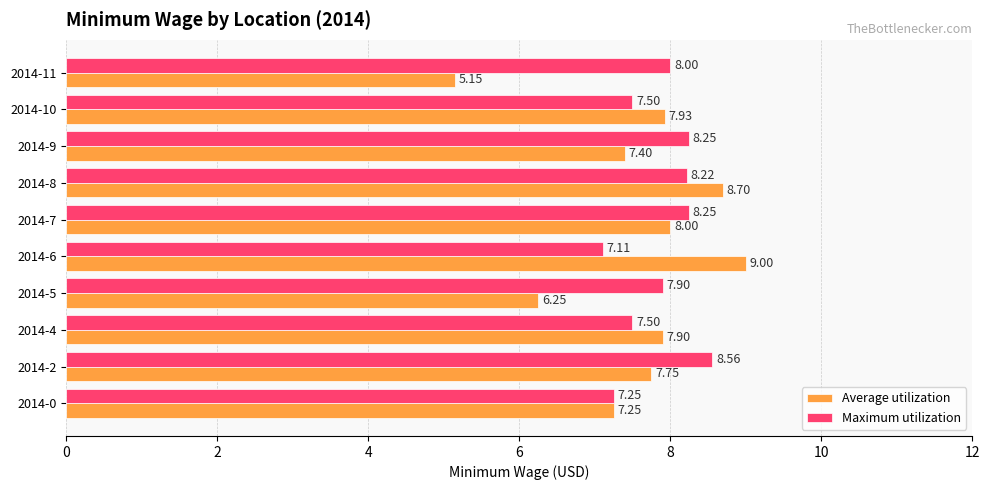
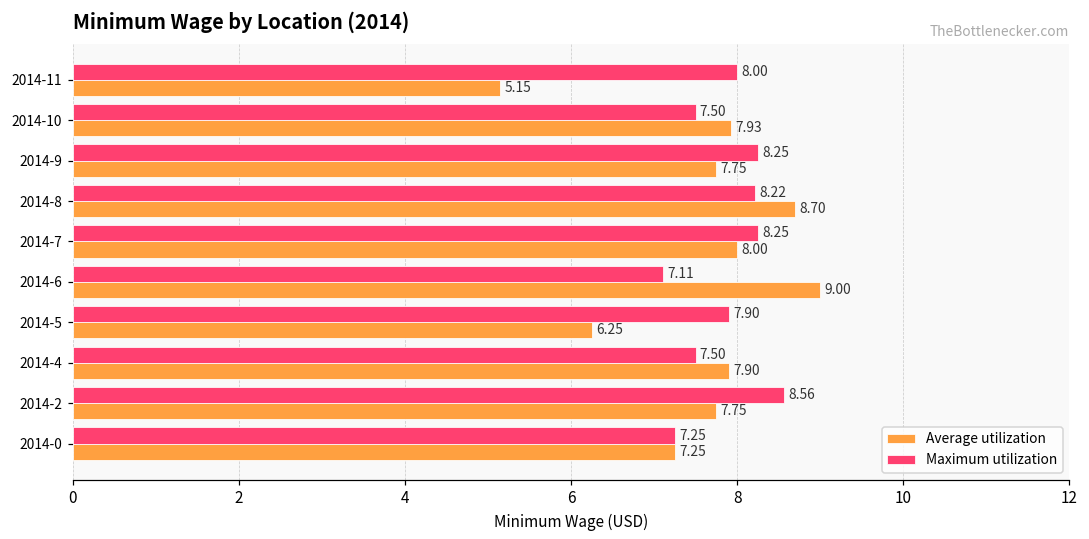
  {
    "Average utilization": {
      "2014-11": 5.15,
      "2014-10": 7.93,
-     "2014-9": 7.40,
+     "2014-9": 7.75,
      "2014-8": 8.70,
      "2014-7": 8.00,
      "2014-6": 9.00,
      "2014-5": 6.25,
      "2014-4": 7.90,
      "2014-2": 7.75,
      "2014-0": 7.25
    },
    "Maximum utilization": {
      "2014-11": 8.00,
      "2014-10": 7.50,
      "2014-9": 8.25,
      "2014-8": 8.22,
      "2014-7": 8.25,
      "2014-6": 7.11,
      "2014-5": 7.90,
      "2014-4": 7.50,
      "2014-2": 8.56,
      "2014-0": 7.25
    }
  }
